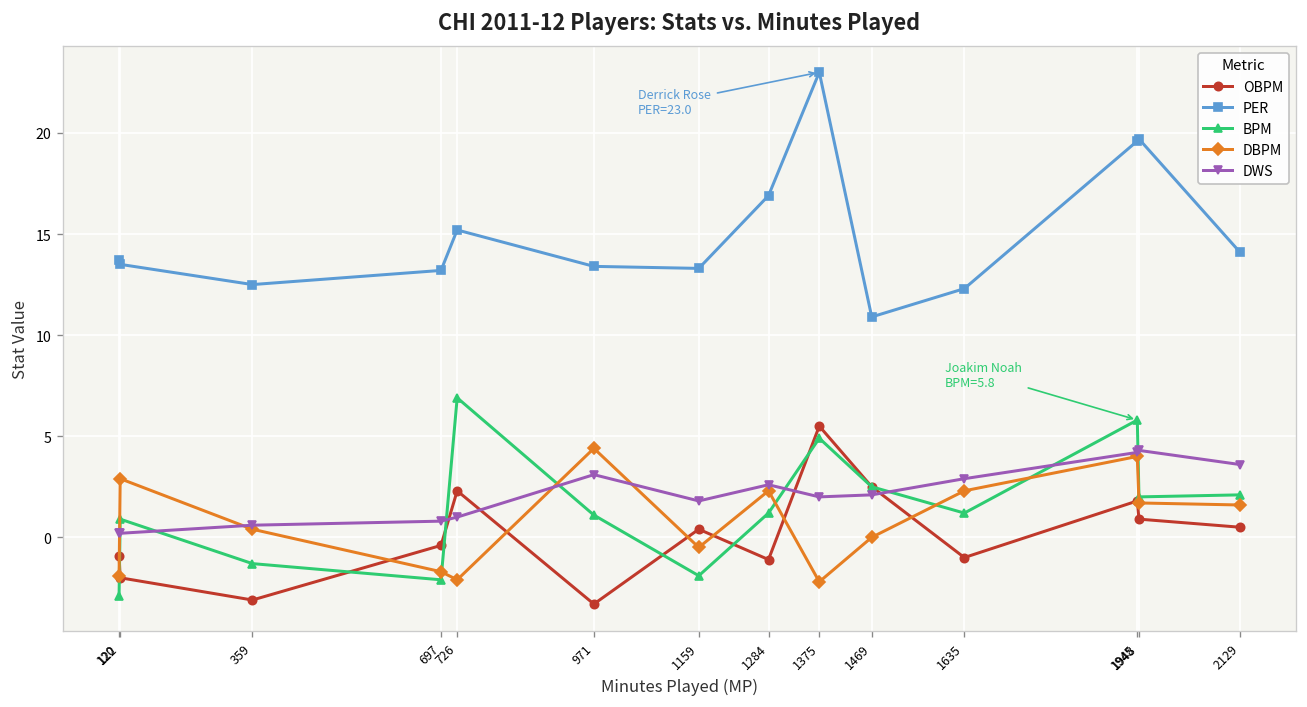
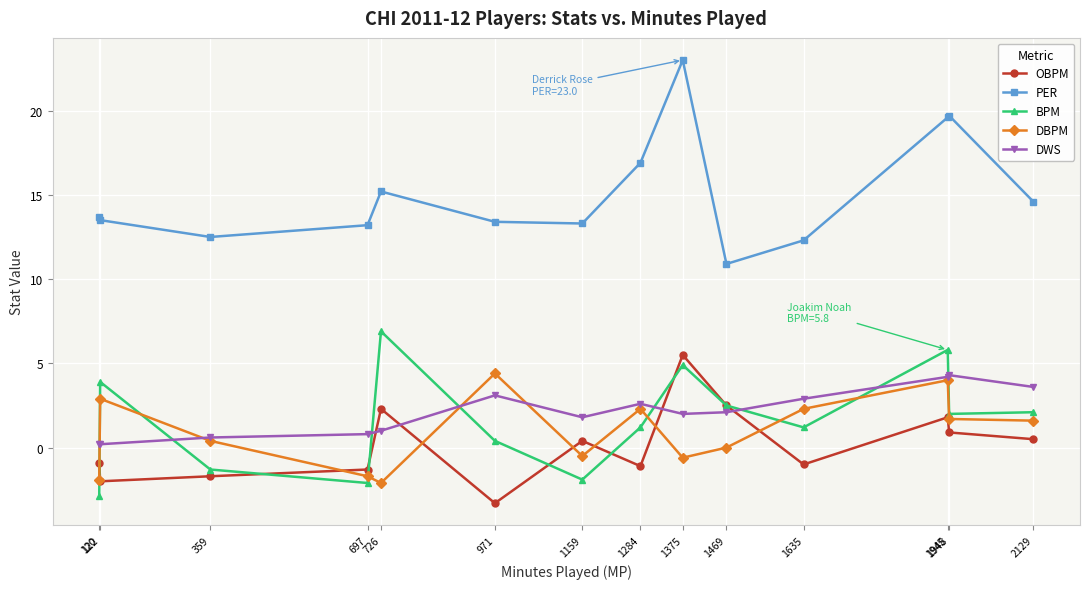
  {
    "OBPM": {
      "120": -0.9,
-     "359": -3.1,
-     "697": -0.4,
+     "359": -1.7,
+     "697": -1.3,
      "726": 2.3,
      "971": -3.3,
      "1159": 0.4,
      "1284": -1.1,
      "1375": 5.5,
      "1635": -1.0,
      "1948": 0.9,
      "2129": 0.5
    },
    "PER": {
      "120": 13.7,
      "122": 13.5,
      "359": 12.5,
      "697": 13.2,
      "726": 15.2,
      "971": 13.4,
      "1159": 13.3,
      "1284": 16.9,
      "1469": 10.9,
      "1635": 12.3,
      "1945": 19.6,
      "1948": 19.7,
-     "2129": 14.1
+     "2129": 14.6
    },
    "BPM": {
      "120": -2.9,
-     "122": 0.9,
+     "122": 3.9,
      "359": -1.3,
      "697": -2.1,
      "726": 6.9,
-     "971": 1.1,
+     "971": 0.4,
      "1159": -1.9,
      "1284": 1.2,
      "1375": 4.9,
      "1635": 1.2,
      "1948": 2.0,
      "2129": 2.1
    },
    "DBPM": {
      "122": 2.9,
      "359": 0.4,
      "697": -1.7,
      "726": -2.1,
      "971": 4.4,
      "1159": -0.5,
      "1284": 2.3,
-     "1375": -2.2,
+     "1375": -0.6,
      "1469": 0.0,
      "1635": 2.3,
      "1945": 4.0,
      "2129": 1.6
    },
    "DWS": {
      "120": 0.2,
      "122": 0.2,
      "359": 0.6,
      "697": 0.8,
      "726": 1.0,
      "971": 3.1,
      "1159": 1.8,
      "1284": 2.6,
      "1375": 2.0,
      "1469": 2.1,
      "1635": 2.9,
      "1945": 4.2,
      "1948": 4.3,
      "2129": 3.6
    }
  }
